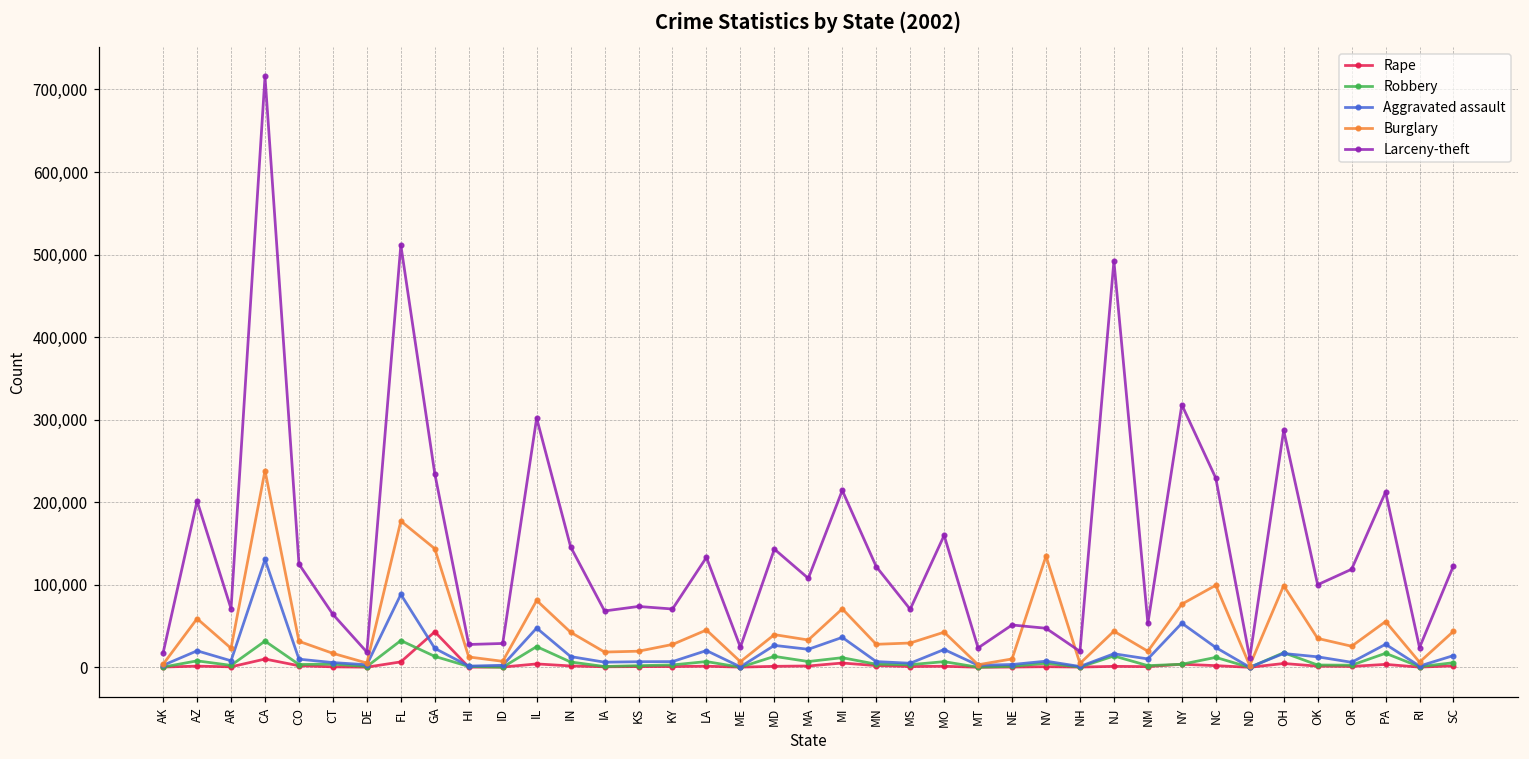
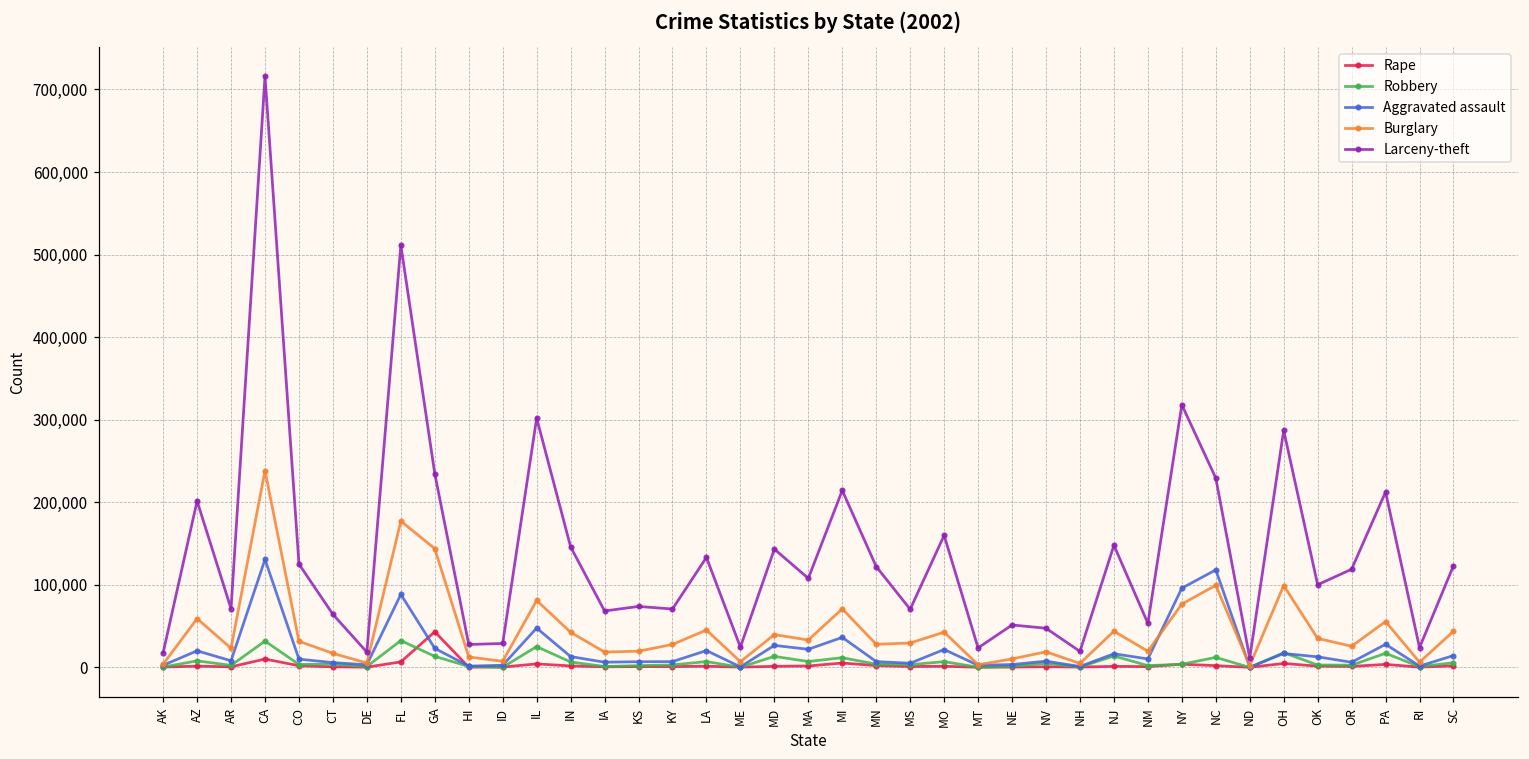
  {
    "Rape": {
      "AZ": "0",
      "CA": "10,000",
      "FL": "10,000",
      "GA": "40,000",
      "IL": "0",
      "IN": "0",
      "LA": "0",
      "MD": "0",
      "MA": "0",
      "MI": "10,000",
      "MO": "0",
      "NV": "0",
      "NJ": "0",
      "NC": "0",
      "OH": "0",
      "PA": "0",
      "SC": "0"
    },
    "Robbery": {
      "AZ": "10,000",
      "CA": "30,000",
      "FL": "30,000",
      "GA": "10,000",
      "IL": "30,000",
      "IN": "10,000",
      "LA": "10,000",
      "MD": "10,000",
      "MA": "10,000",
      "MI": "10,000",
      "MO": "10,000",
      "NC": "10,000",
      "PA": "20,000",
      "SC": "10,000"
    },
    "Aggravated assault": {
      "AZ": "20,000",
      "AR": "10,000",
      "CA": "130,000",
      "CO": "10,000",
      "FL": "90,000",
      "GA": "20,000",
      "IL": "50,000",
      "IN": "10,000",
      "IA": "10,000",
      "KS": "10,000",
      "KY": "10,000",
      "LA": "20,000",
      "MD": "30,000",
      "MA": "20,000",
      "MI": "40,000",
      "MO": "20,000",
      "NM": "10,000",
-     "NY": "50,000",
-     "NC": "20,000",
+     "NY": "100,000",
+     "NC": "120,000",
      "OK": "10,000",
      "OR": "10,000",
      "PA": "30,000",
      "SC": "10,000"
    },
    "Burglary": {
      "AZ": "60,000",
      "AR": "20,000",
      "CA": "240,000",
      "CO": "30,000",
      "CT": "20,000",
      "FL": "180,000",
      "GA": "140,000",
      "HI": "10,000",
      "ID": "10,000",
      "IL": "80,000",
      "IN": "40,000",
      "IA": "20,000",
      "KS": "20,000",
      "KY": "30,000",
      "LA": "50,000",
      "ME": "10,000",
      "MD": "40,000",
      "MA": "30,000",
      "MI": "70,000",
      "MN": "30,000",
      "MS": "30,000",
      "MO": "40,000",
      "NE": "10,000",
-     "NV": "130,000",
+     "NV": "20,000",
      "NH": "0",
      "NJ": "40,000",
      "NM": "20,000",
      "NY": "80,000",
      "NC": "100,000",
      "OH": "100,000",
      "OK": "40,000",
      "OR": "30,000",
      "PA": "60,000",
      "RI": "10,000",
      "SC": "40,000"
    },
    "Larceny-theft": {
      "AK": "20,000",
      "AZ": "200,000",
      "AR": "70,000",
      "CA": "720,000",
      "CO": "130,000",
      "CT": "60,000",
      "DE": "20,000",
      "FL": "510,000",
      "GA": "230,000",
      "HI": "30,000",
      "ID": "30,000",
      "IL": "300,000",
      "IN": "150,000",
      "IA": "70,000",
      "KS": "70,000",
      "KY": "70,000",
      "LA": "130,000",
      "ME": "20,000",
      "MD": "140,000",
      "MA": "110,000",
      "MI": "210,000",
      "MN": "120,000",
      "MS": "70,000",
      "MO": "160,000",
      "MT": "20,000",
      "NE": "50,000",
      "NV": "50,000",
      "NH": "20,000",
-     "NJ": "490,000",
+     "NJ": "150,000",
      "NM": "50,000",
      "NY": "320,000",
      "NC": "230,000",
      "ND": "10,000",
      "OH": "290,000",
      "OK": "100,000",
      "OR": "120,000",
      "PA": "210,000",
      "RI": "20,000",
      "SC": "120,000"
    }
  }
